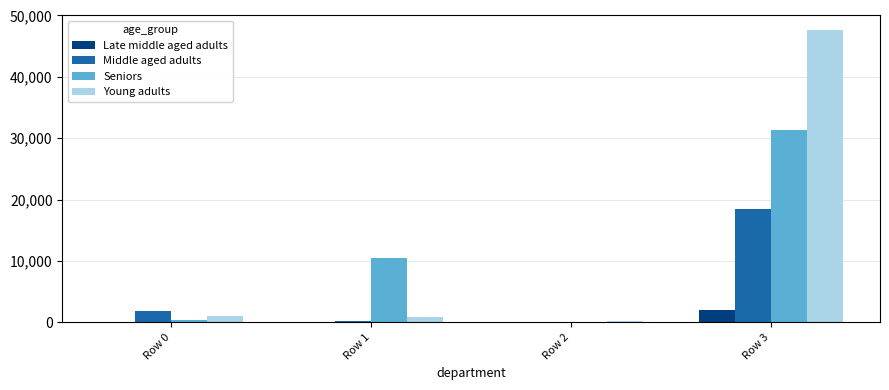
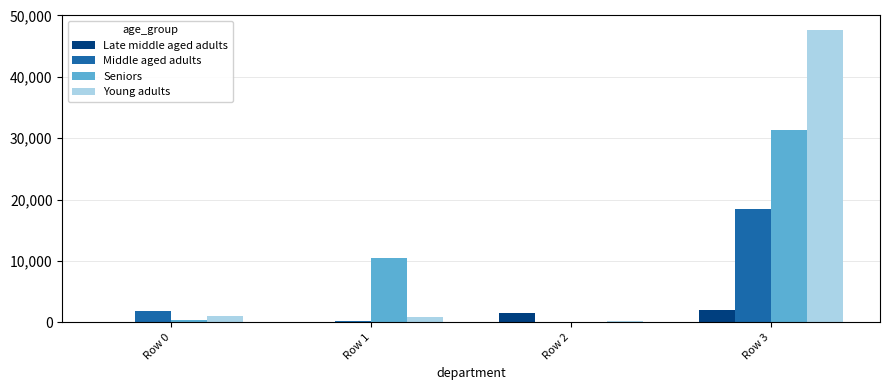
  {
    "Late middle aged adults": {
-     "Row 2": "0",
+     "Row 2": "2,000",
      "Row 3": "2,000"
    },
    "Middle aged adults": {
      "Row 0": "2,000",
      "Row 3": "19,000"
    },
    "Seniors": {
      "Row 0": "0",
      "Row 1": "10,000",
      "Row 3": "31,000"
    },
    "Young adults": {
      "Row 0": "1,000",
      "Row 1": "1,000",
      "Row 3": "48,000"
    }
  }
